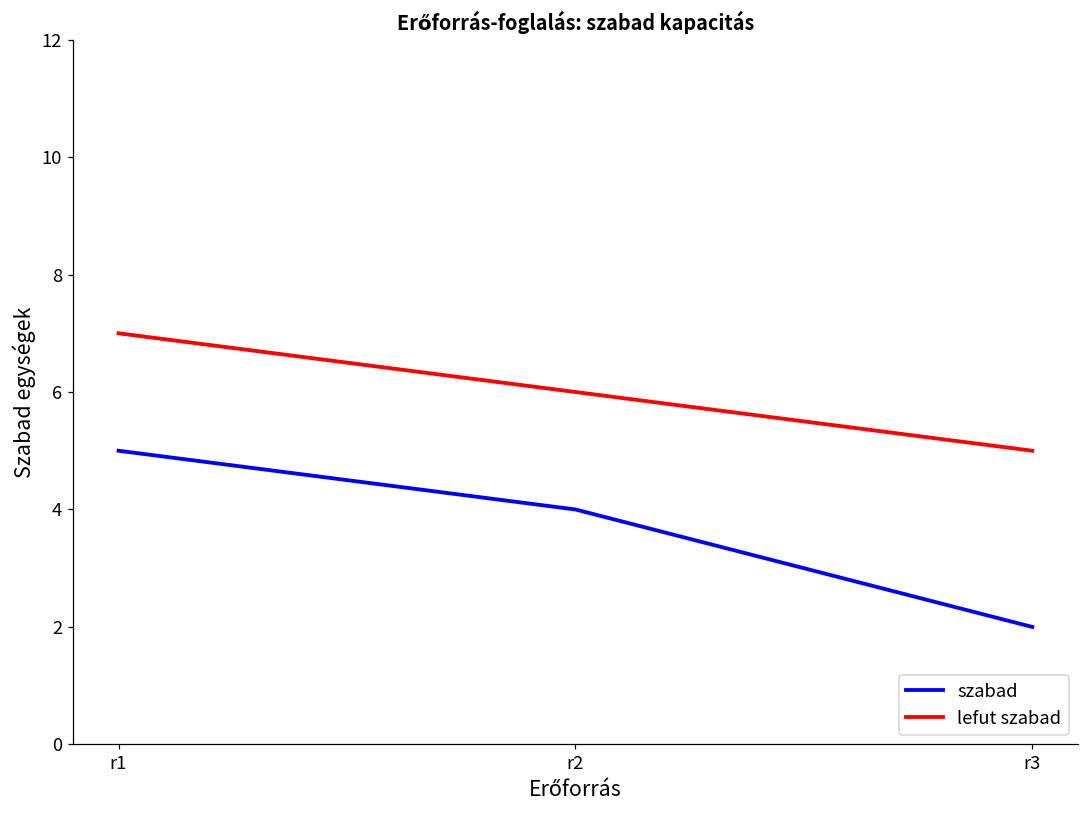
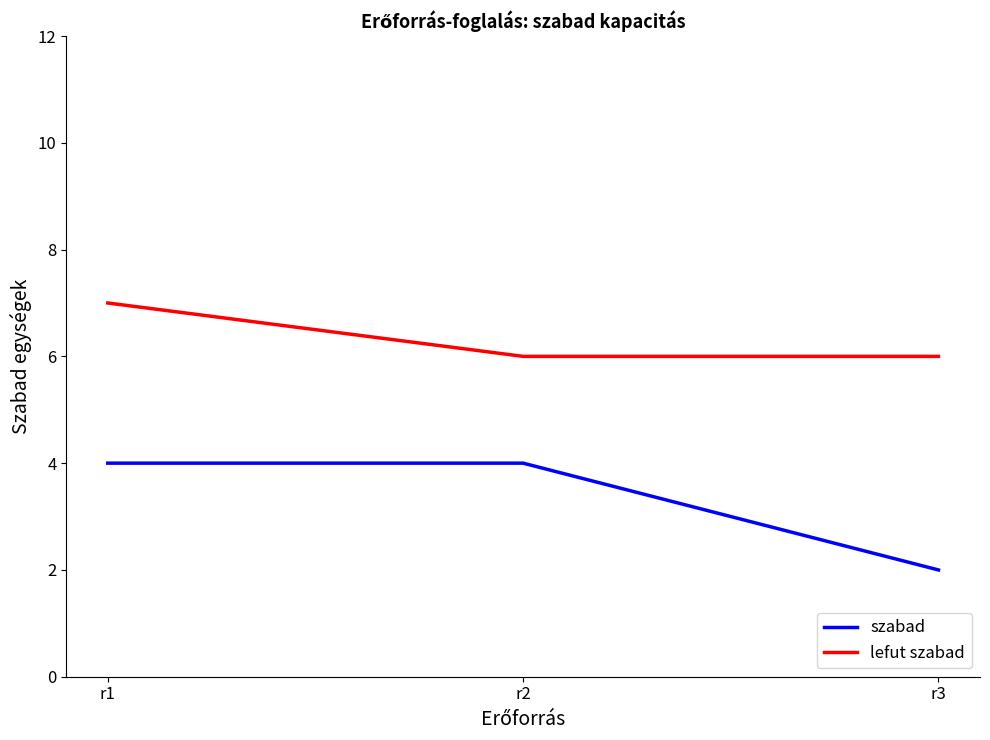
  {
    "szabad": {
-     "r1": 5,
+     "r1": 4,
      "r2": 4,
      "r3": 2
    },
    "lefut szabad": {
      "r1": 7,
      "r2": 6,
-     "r3": 5
+     "r3": 6
    }
  }
